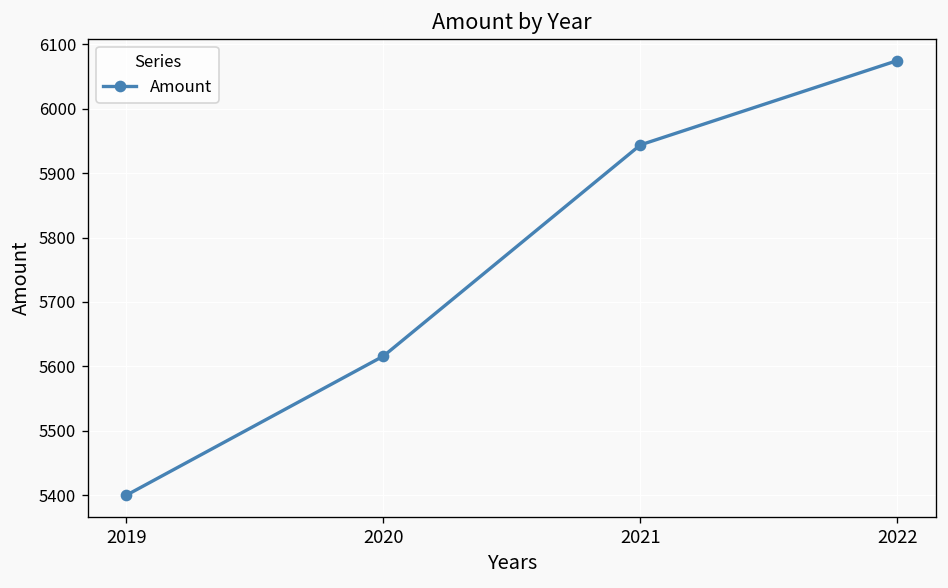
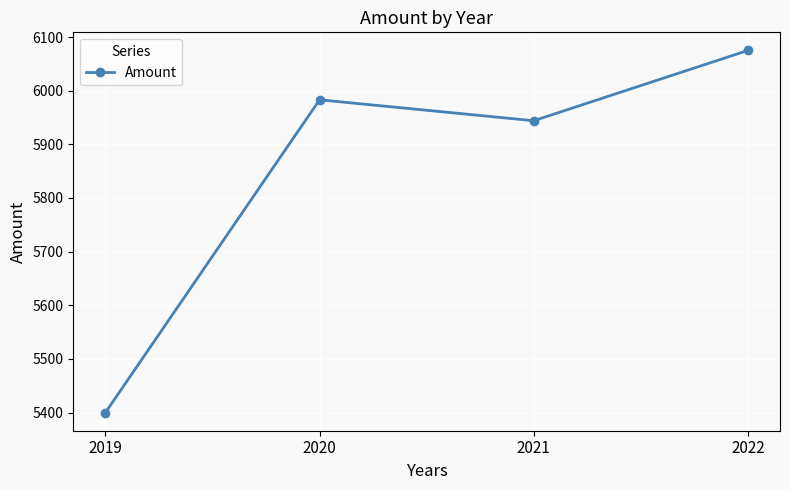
  {
    "2019": 5400,
-   "2020": 5620,
+   "2020": 5980,
    "2021": 5940,
    "2022": 6080
  }
